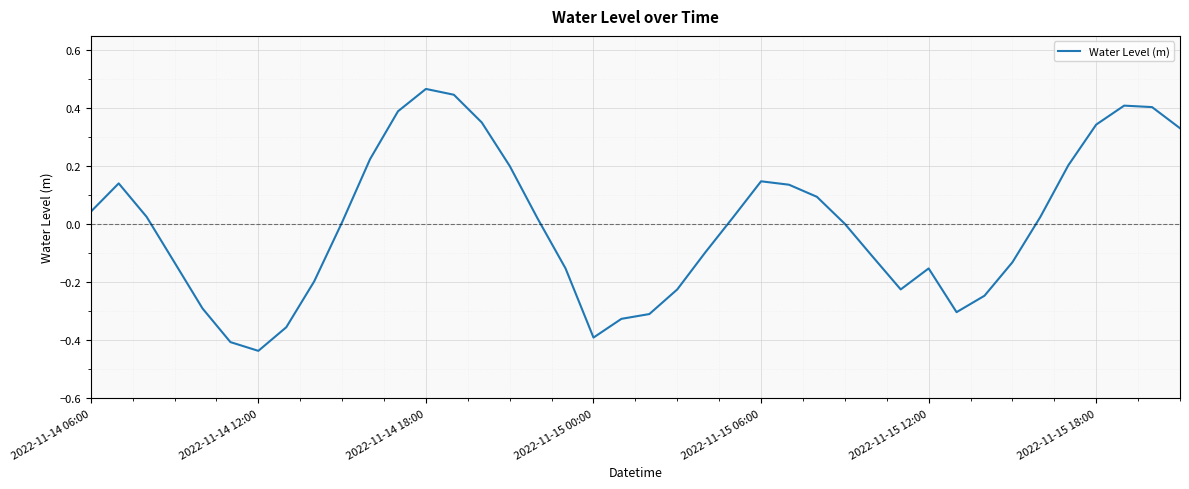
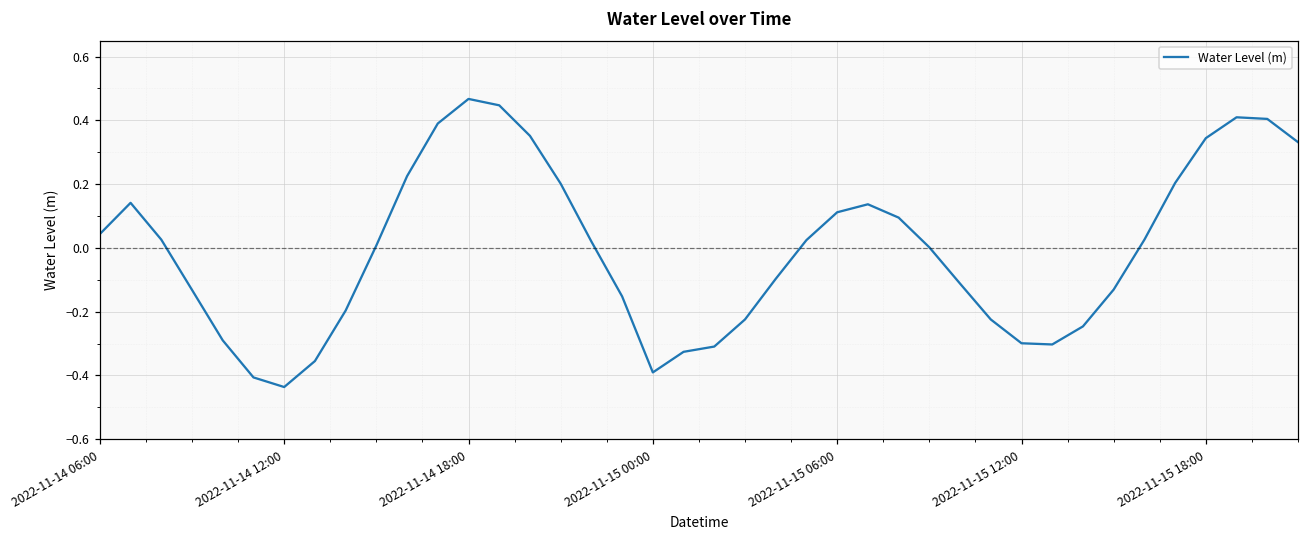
  {
    "2022-11-14 06:00": 0.04,
    "2022-11-14 12:00": -0.44,
    "2022-11-14 18:00": 0.47,
    "2022-11-15 00:00": -0.39,
-   "2022-11-15 06:00": 0.15,
-   "2022-11-15 12:00": -0.15,
+   "2022-11-15 06:00": 0.11,
+   "2022-11-15 12:00": -0.30,
    "2022-11-15 18:00": 0.34
  }
